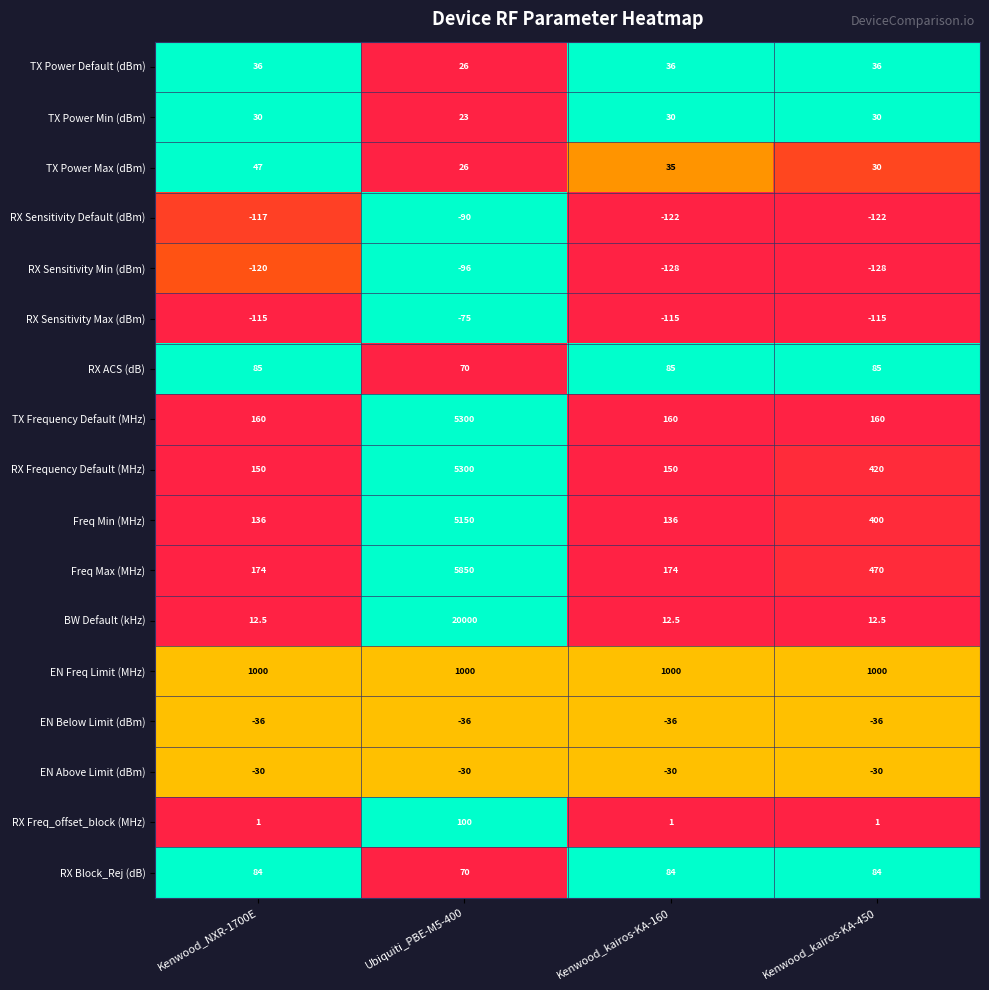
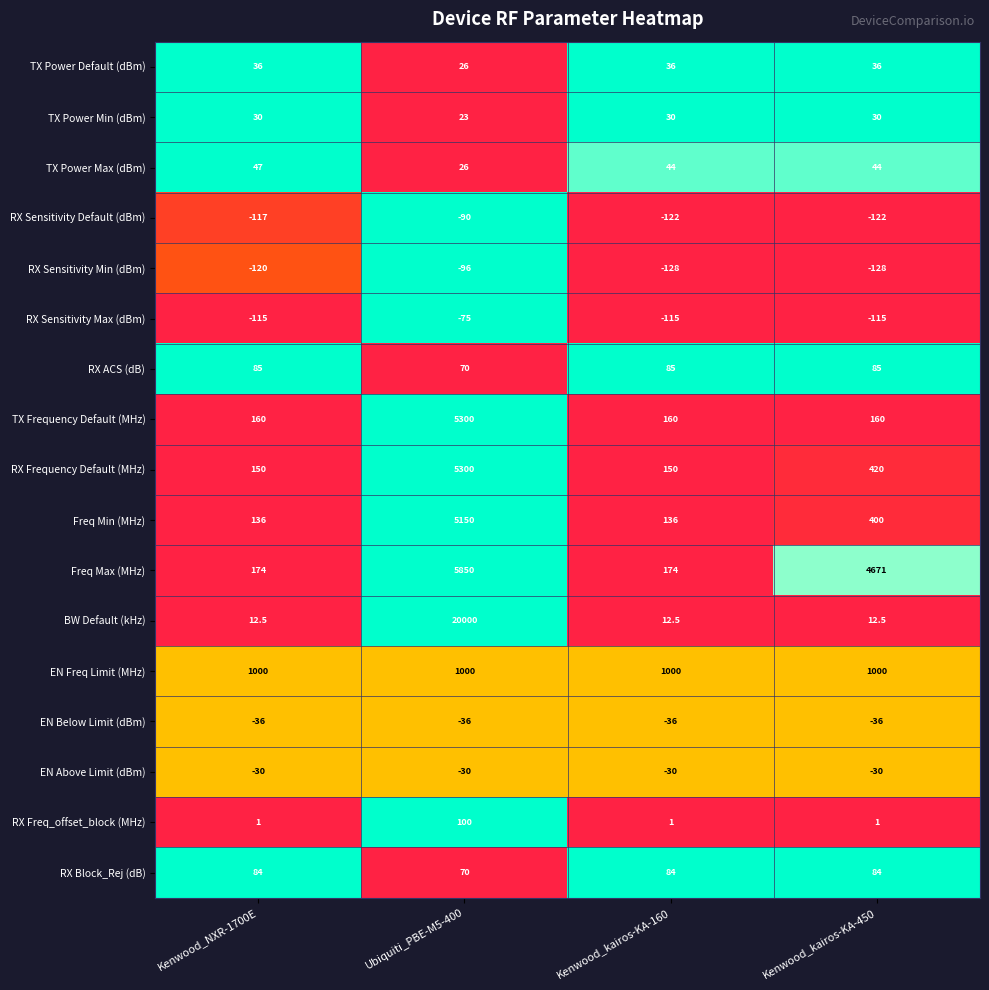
  {
    "TX Power Default (dBm)": {
      "Kenwood_NXR-1700E": 36,
      "Ubiquiti_PBE-M5-400": 26,
      "Kenwood_kairos-KA-160": 36,
      "Kenwood_kairos-KA-450": 36
    },
    "TX Power Min (dBm)": {
      "Kenwood_NXR-1700E": 30,
      "Ubiquiti_PBE-M5-400": 23,
      "Kenwood_kairos-KA-160": 30,
      "Kenwood_kairos-KA-450": 30
    },
    "TX Power Max (dBm)": {
      "Kenwood_NXR-1700E": 47,
      "Ubiquiti_PBE-M5-400": 26,
-     "Kenwood_kairos-KA-160": 35,
-     "Kenwood_kairos-KA-450": 30
+     "Kenwood_kairos-KA-160": 44,
+     "Kenwood_kairos-KA-450": 44
    },
    "RX Sensitivity Default (dBm)": {
      "Kenwood_NXR-1700E": -117,
      "Ubiquiti_PBE-M5-400": -90,
      "Kenwood_kairos-KA-160": -122,
      "Kenwood_kairos-KA-450": -122
    },
    "RX Sensitivity Min (dBm)": {
      "Kenwood_NXR-1700E": -120,
      "Ubiquiti_PBE-M5-400": -96,
      "Kenwood_kairos-KA-160": -128,
      "Kenwood_kairos-KA-450": -128
    },
    "RX Sensitivity Max (dBm)": {
      "Kenwood_NXR-1700E": -115,
      "Ubiquiti_PBE-M5-400": -75,
      "Kenwood_kairos-KA-160": -115,
      "Kenwood_kairos-KA-450": -115
    },
    "RX ACS (dB)": {
      "Kenwood_NXR-1700E": 85,
      "Ubiquiti_PBE-M5-400": 70,
      "Kenwood_kairos-KA-160": 85,
      "Kenwood_kairos-KA-450": 85
    },
    "TX Frequency Default (MHz)": {
      "Kenwood_NXR-1700E": 160,
      "Ubiquiti_PBE-M5-400": 5300,
      "Kenwood_kairos-KA-160": 160,
      "Kenwood_kairos-KA-450": 160
    },
    "RX Frequency Default (MHz)": {
      "Kenwood_NXR-1700E": 150,
      "Ubiquiti_PBE-M5-400": 5300,
      "Kenwood_kairos-KA-160": 150,
      "Kenwood_kairos-KA-450": 420
    },
    "Freq Min (MHz)": {
      "Kenwood_NXR-1700E": 136,
      "Ubiquiti_PBE-M5-400": 5150,
      "Kenwood_kairos-KA-160": 136,
      "Kenwood_kairos-KA-450": 400
    },
    "Freq Max (MHz)": {
      "Kenwood_NXR-1700E": 174,
      "Ubiquiti_PBE-M5-400": 5850,
      "Kenwood_kairos-KA-160": 174,
-     "Kenwood_kairos-KA-450": 470
+     "Kenwood_kairos-KA-450": 4671
    },
    "BW Default (kHz)": {
      "Kenwood_NXR-1700E": 12.5,
      "Ubiquiti_PBE-M5-400": 20000,
      "Kenwood_kairos-KA-160": 12.5,
      "Kenwood_kairos-KA-450": 12.5
    },
    "EN Freq Limit (MHz)": {
      "Kenwood_NXR-1700E": 1000,
      "Ubiquiti_PBE-M5-400": 1000,
      "Kenwood_kairos-KA-160": 1000,
      "Kenwood_kairos-KA-450": 1000
    },
    "EN Below Limit (dBm)": {
      "Kenwood_NXR-1700E": -36,
      "Ubiquiti_PBE-M5-400": -36,
      "Kenwood_kairos-KA-160": -36,
      "Kenwood_kairos-KA-450": -36
    },
    "EN Above Limit (dBm)": {
      "Kenwood_NXR-1700E": -30,
      "Ubiquiti_PBE-M5-400": -30,
      "Kenwood_kairos-KA-160": -30,
      "Kenwood_kairos-KA-450": -30
    },
    "RX Freq_offset_block (MHz)": {
      "Kenwood_NXR-1700E": 1,
      "Ubiquiti_PBE-M5-400": 100,
      "Kenwood_kairos-KA-160": 1,
      "Kenwood_kairos-KA-450": 1
    },
    "RX Block_Rej (dB)": {
      "Kenwood_NXR-1700E": 84,
      "Ubiquiti_PBE-M5-400": 70,
      "Kenwood_kairos-KA-160": 84,
      "Kenwood_kairos-KA-450": 84
    }
  }
